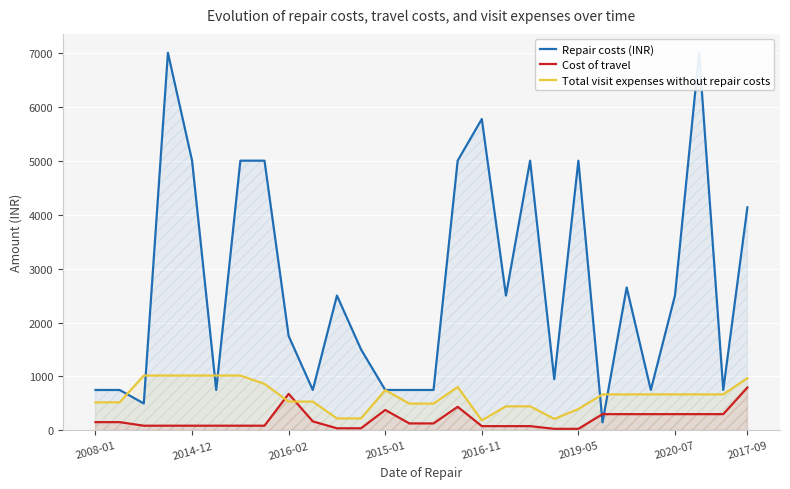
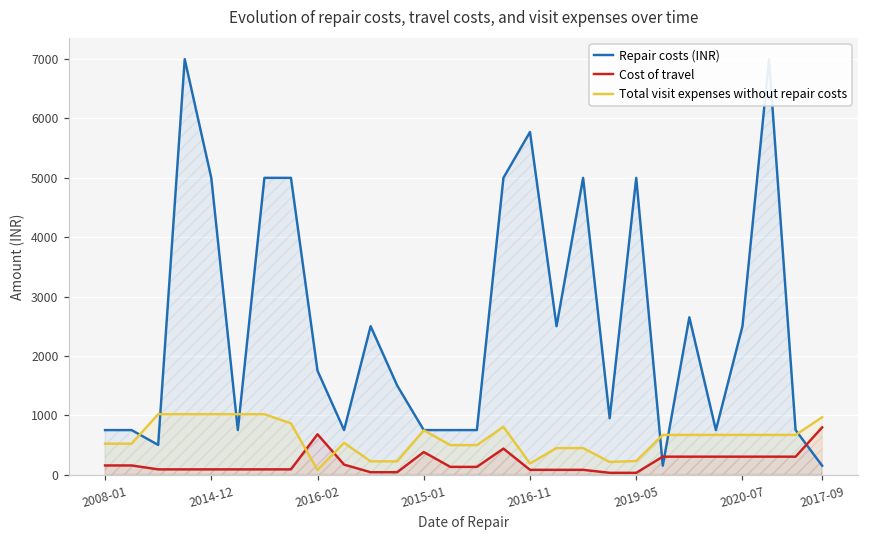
  {
    "Repair costs (INR)": {
      "2016-02": 1800,
      "2016-11": 5800,
      "2019-05": 5000,
-     "2017-09": 4100
+     "2017-09": 200
    },
    "Cost of travel": {
      "2016-02": 700,
      "2016-11": 100,
      "2019-05": 0,
      "2017-09": 800
    },
    "Total visit expenses without repair costs": {
-     "2016-02": 500,
+     "2016-02": 100,
      "2016-11": 200,
-     "2019-05": 400,
+     "2019-05": 200,
      "2017-09": 1000
    }
  }
